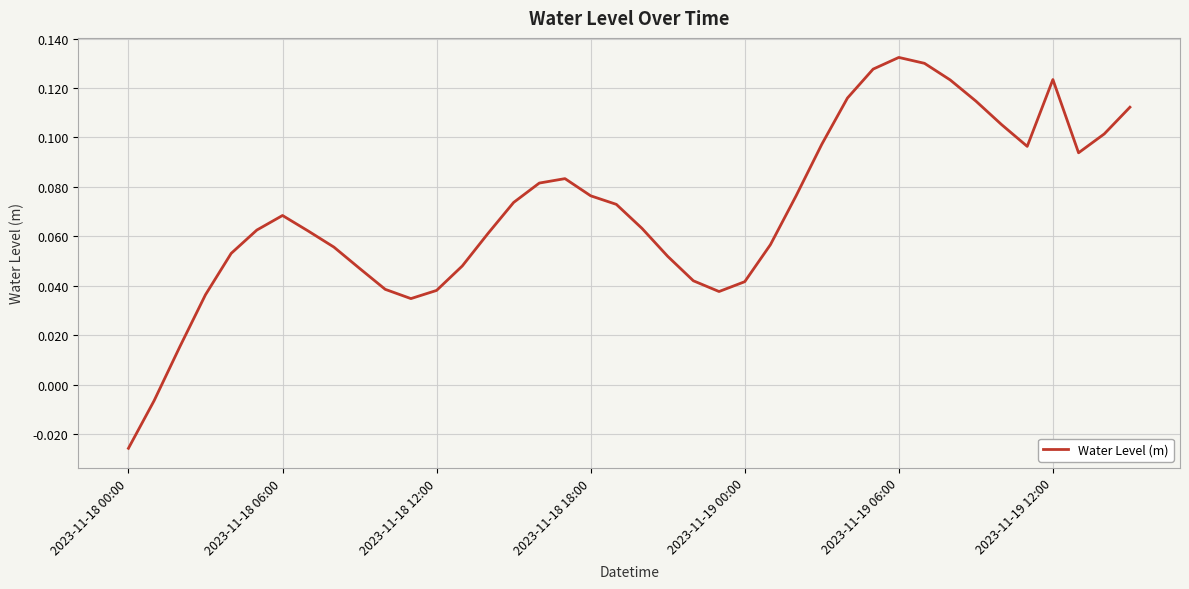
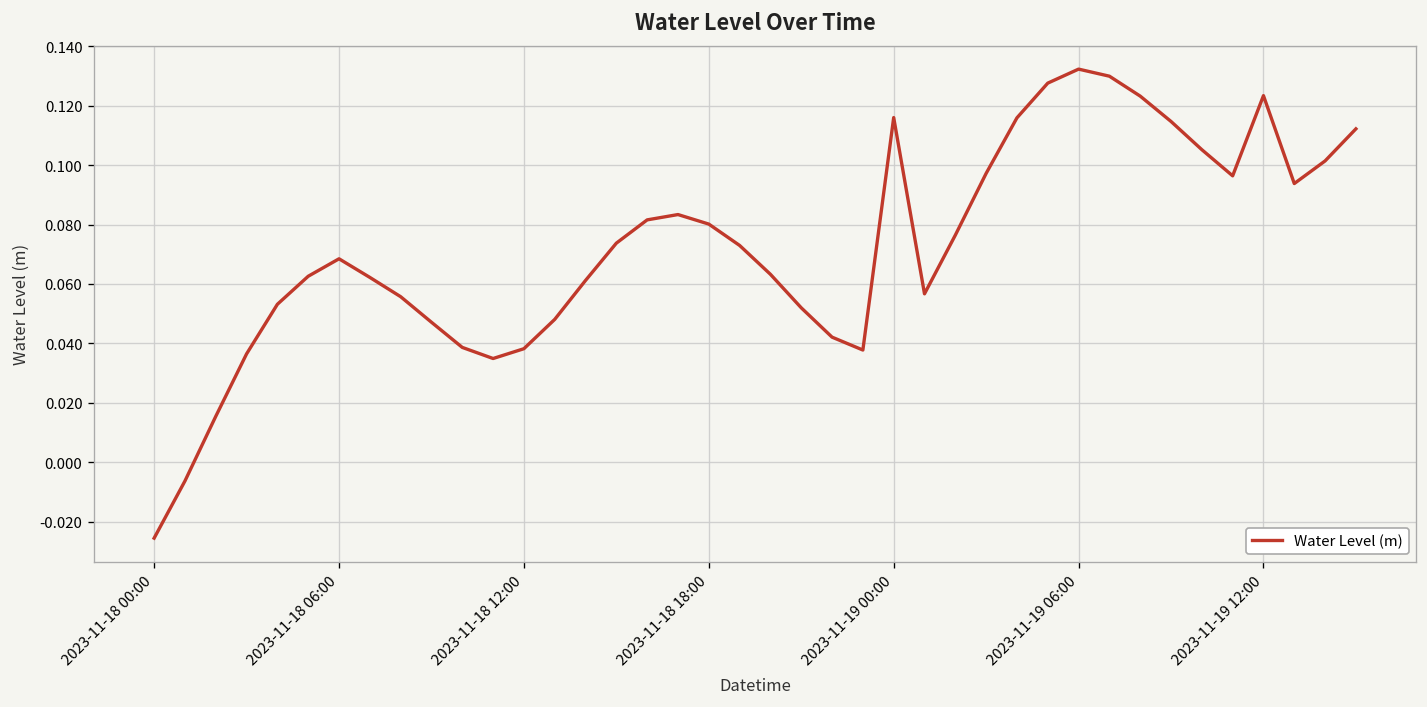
  {
    "2023-11-18 00:00": -0.026,
    "2023-11-18 06:00": 0.068,
    "2023-11-18 12:00": 0.038,
-   "2023-11-18 18:00": 0.076,
-   "2023-11-19 00:00": 0.042,
+   "2023-11-18 18:00": 0.080,
+   "2023-11-19 00:00": 0.116,
    "2023-11-19 06:00": 0.132,
    "2023-11-19 12:00": 0.123
  }
